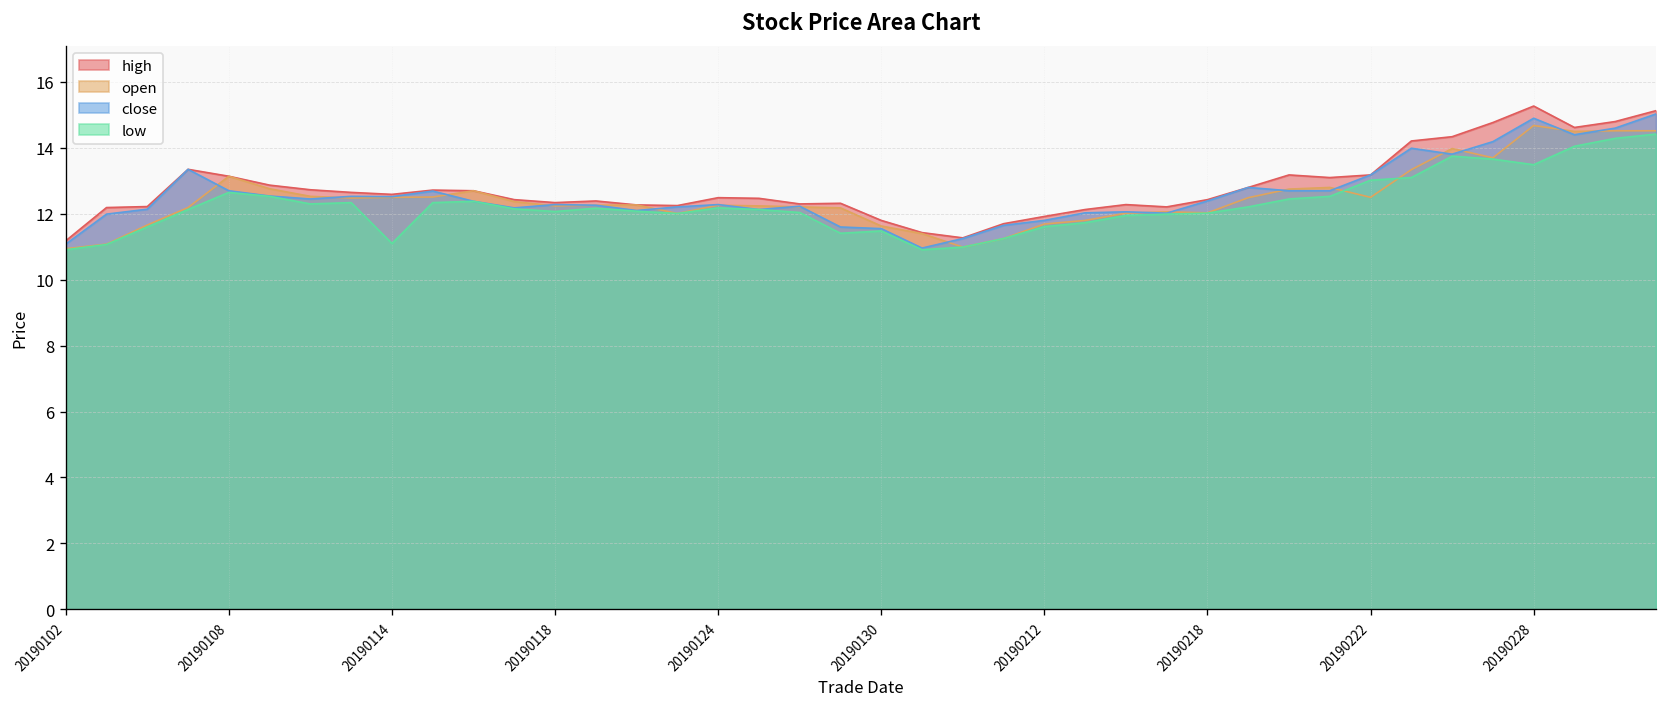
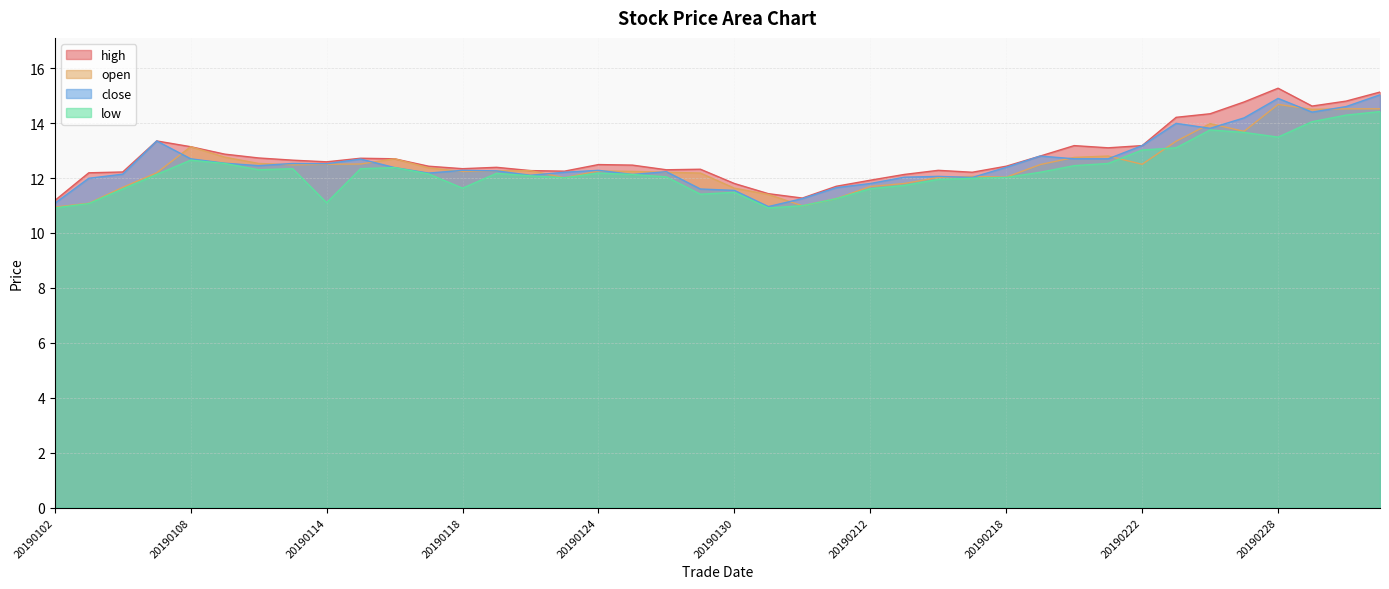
  {
    "close": {
      "20190102": 11.1,
      "20190212": 11.8,
      "20190228": 14.9
    },
    "low": {
      "20190114": 11.1,
-     "20190118": 12.1,
+     "20190118": 11.6,
      "20190222": 13.0,
      "20190228": 13.5
    }
  }
